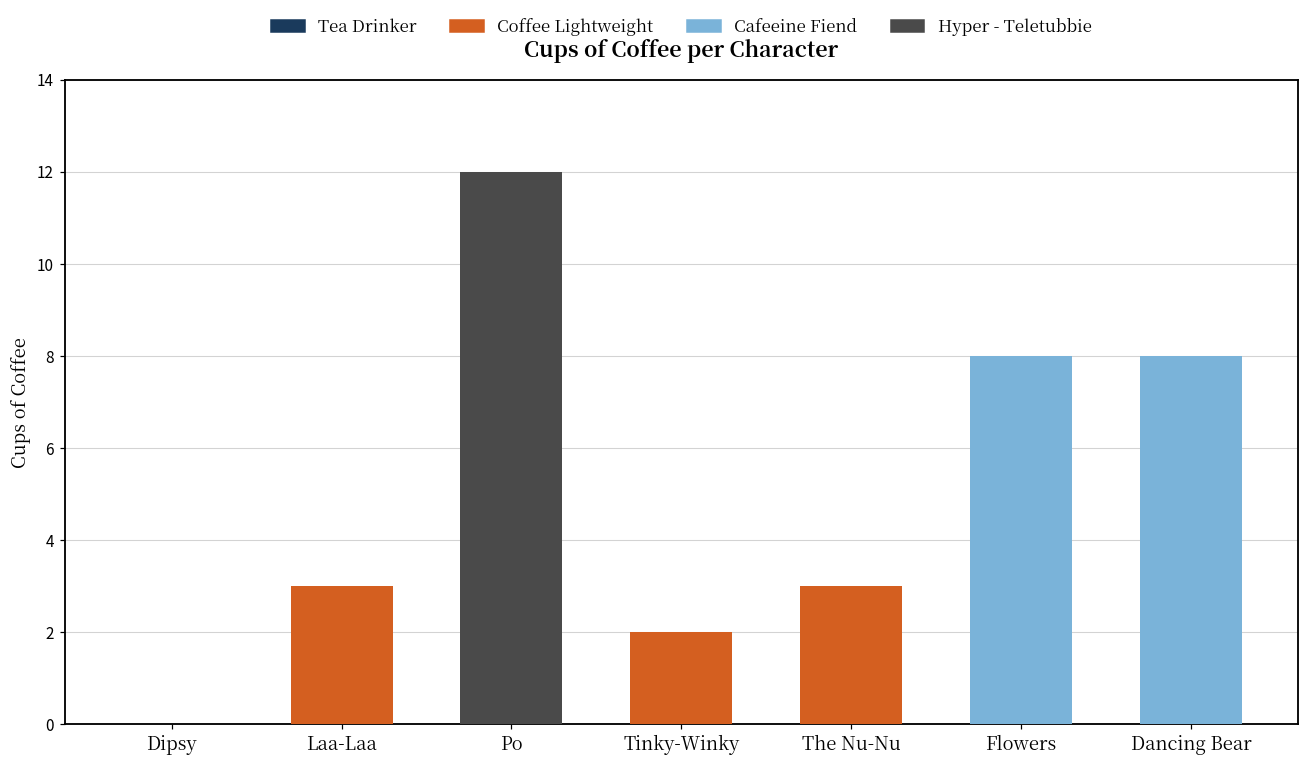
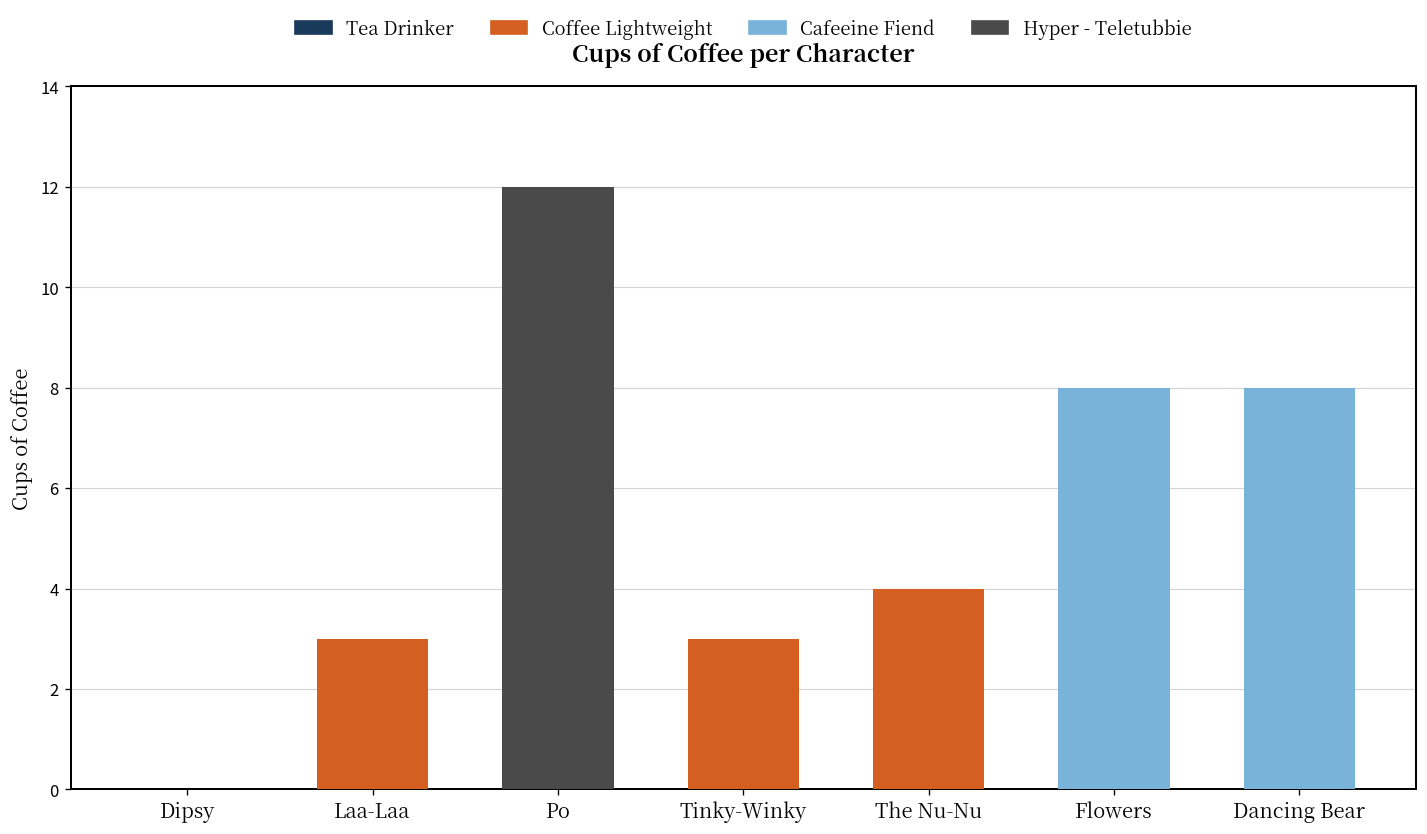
  {
    "Dipsy": 0,
    "Laa-Laa": 3,
    "Po": 12,
-   "Tinky-Winky": 2,
-   "The Nu-Nu": 3,
+   "Tinky-Winky": 3,
+   "The Nu-Nu": 4,
    "Flowers": 8,
    "Dancing Bear": 8
  }
